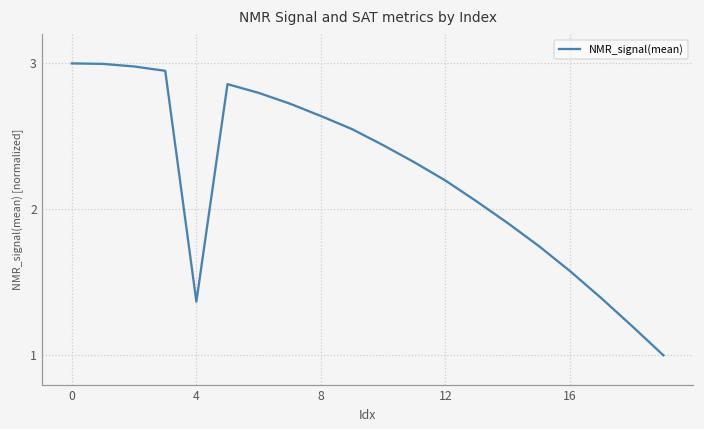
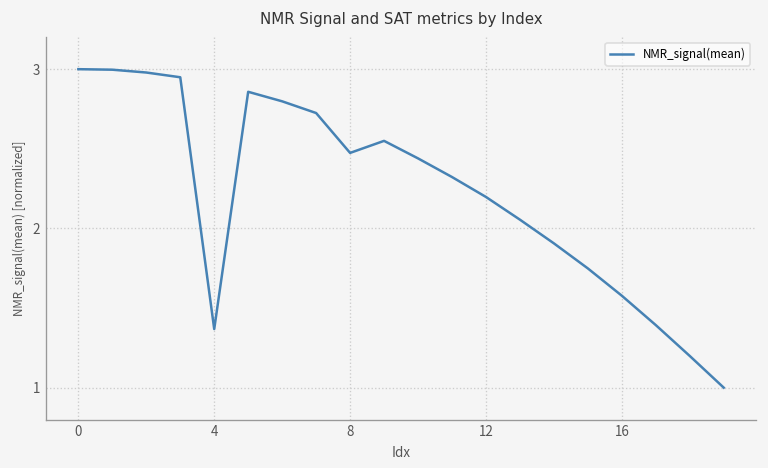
  {
    "0": 3.00,
    "4": 1.37,
-   "8": 2.64,
+   "8": 2.47,
    "12": 2.20,
    "16": 1.58
  }
